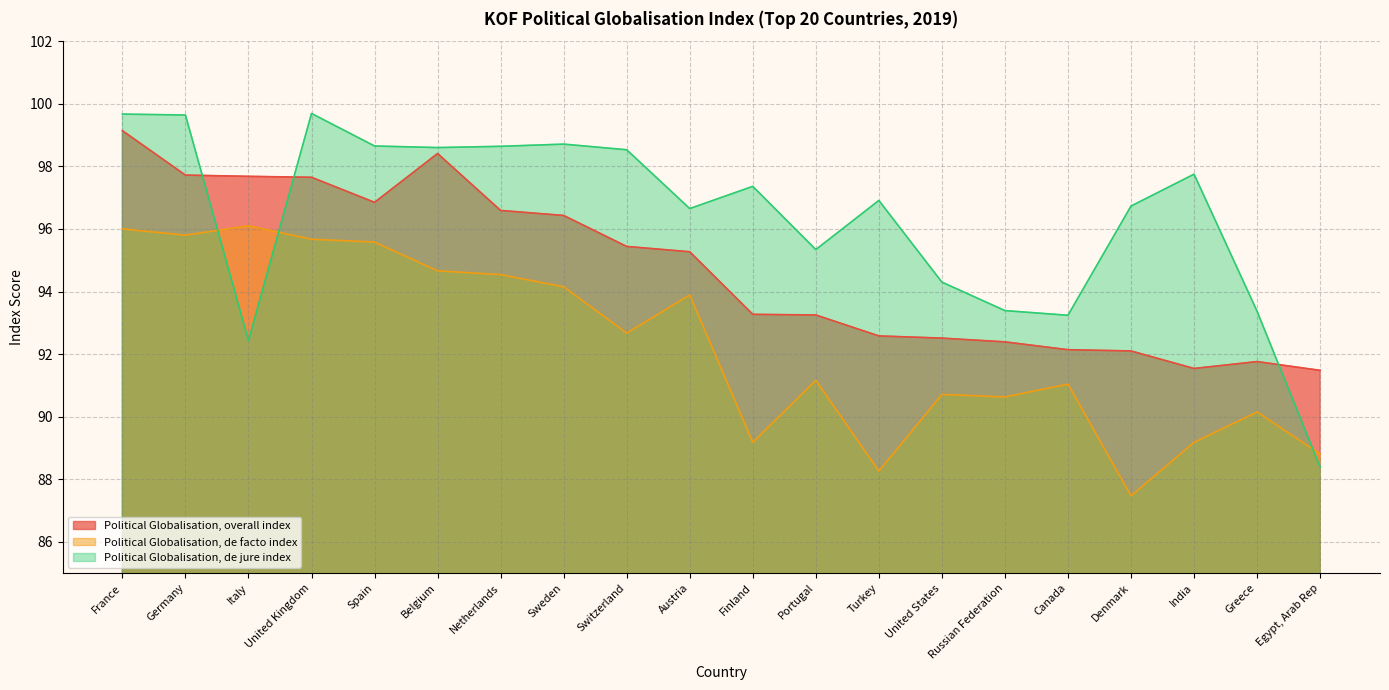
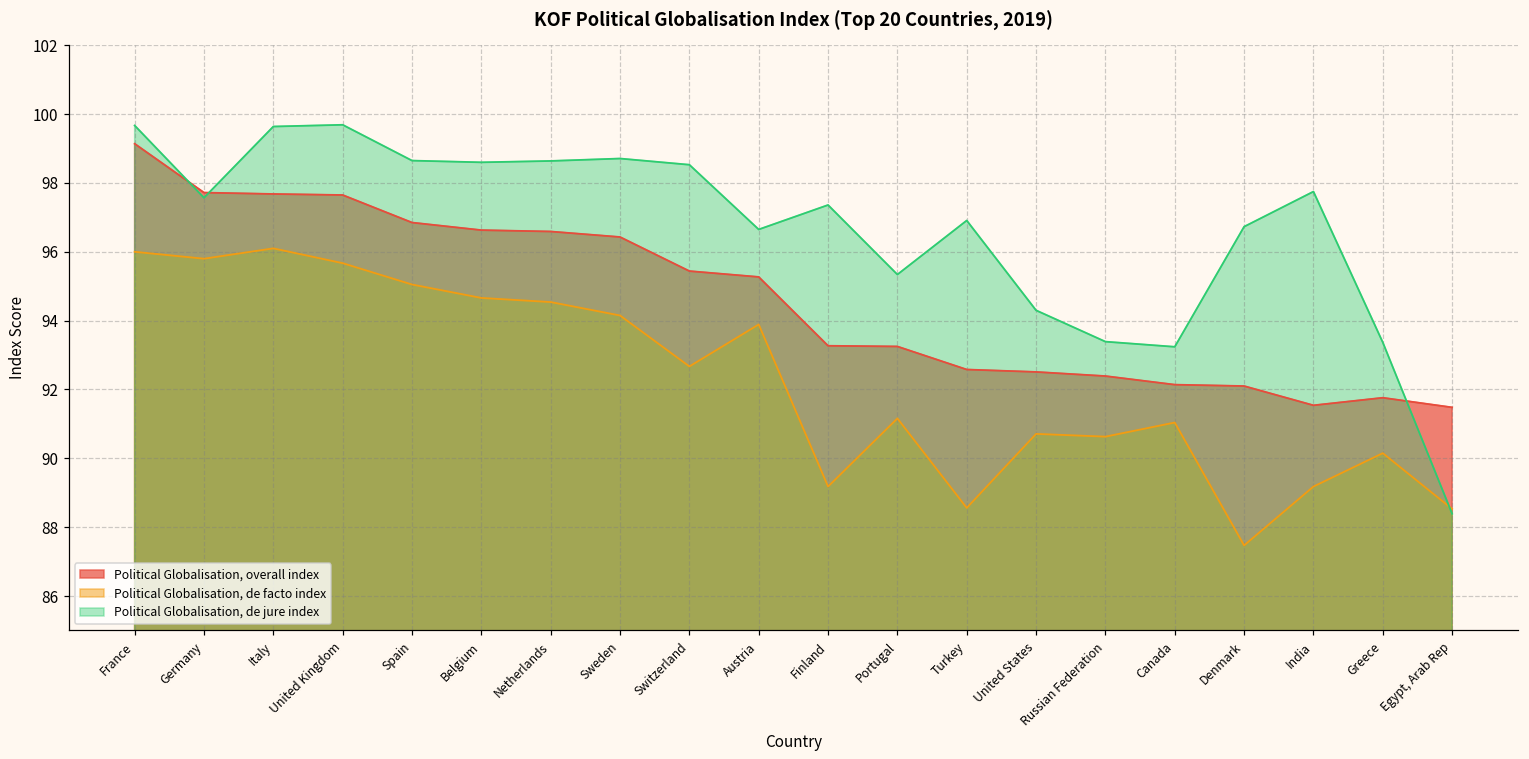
  {
    "Political Globalisation, overall index": {
      "France": 99.1,
      "Germany": 97.7,
      "Italy": 97.7,
      "United Kingdom": 97.7,
      "Spain": 96.9,
-     "Belgium": 98.4,
+     "Belgium": 96.6,
      "Netherlands": 96.6,
      "Sweden": 96.4,
      "Switzerland": 95.4,
      "Austria": 95.3,
      "Finland": 93.3,
      "Portugal": 93.3,
      "Turkey": 92.6,
      "United States": 92.5,
      "Russian Federation": 92.4,
      "Canada": 92.1,
      "Denmark": 92.1,
      "India": 91.5,
      "Greece": 91.8,
      "Egypt, Arab Rep": 91.5
    },
    "Political Globalisation, de facto index": {
      "France": 96.0,
      "Germany": 95.8,
      "Italy": 96.1,
      "United Kingdom": 95.7,
-     "Spain": 95.6,
+     "Spain": 95.1,
      "Belgium": 94.7,
      "Netherlands": 94.5,
      "Sweden": 94.2,
      "Switzerland": 92.7,
      "Austria": 93.9,
      "Finland": 89.2,
      "Portugal": 91.2,
-     "Turkey": 88.3,
+     "Turkey": 88.6,
      "United States": 90.7,
      "Russian Federation": 90.6,
      "Canada": 91.0,
      "Denmark": 87.5,
      "India": 89.2,
      "Greece": 90.2,
-     "Egypt, Arab Rep": 88.8
+     "Egypt, Arab Rep": 88.5
    },
    "Political Globalisation, de jure index": {
      "France": 99.7,
-     "Germany": 99.6,
-     "Italy": 92.4,
+     "Germany": 97.6,
+     "Italy": 99.6,
      "United Kingdom": 99.7,
      "Spain": 98.7,
      "Belgium": 98.6,
      "Netherlands": 98.6,
      "Sweden": 98.7,
      "Switzerland": 98.5,
      "Austria": 96.7,
      "Finland": 97.4,
      "Portugal": 95.3,
      "Turkey": 96.9,
      "United States": 94.3,
      "Russian Federation": 93.4,
      "Canada": 93.2,
      "Denmark": 96.7,
      "India": 97.8,
      "Greece": 93.4,
      "Egypt, Arab Rep": 88.4
    }
  }
